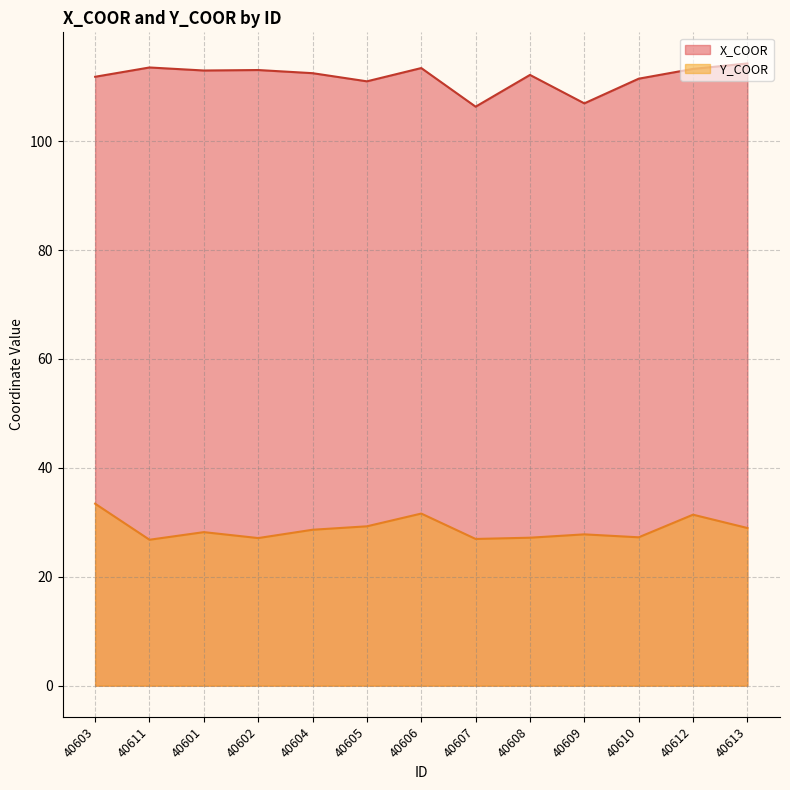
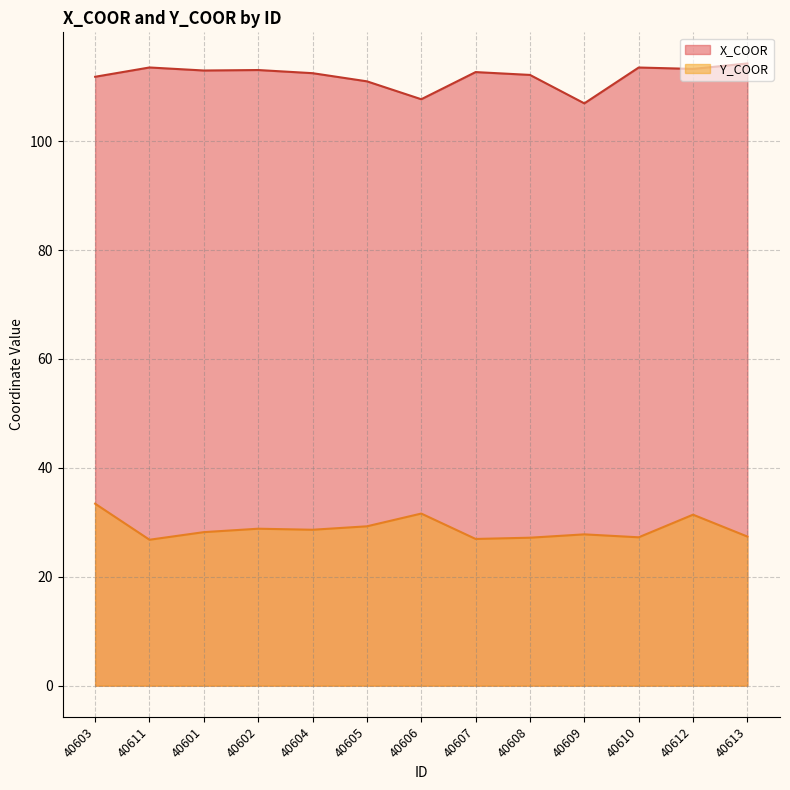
  {
    "X_COOR": {
      "40603": 112,
      "40611": 114,
      "40601": 113,
      "40602": 113,
      "40604": 112,
      "40605": 111,
-     "40606": 113,
-     "40607": 106,
+     "40606": 108,
+     "40607": 113,
      "40608": 112,
      "40609": 107,
-     "40610": 111
+     "40610": 114
    },
    "Y_COOR": {
      "40603": 33,
      "40611": 27,
      "40601": 28,
-     "40602": 27,
+     "40602": 29,
      "40604": 29,
      "40605": 29,
      "40606": 32,
      "40607": 27,
      "40608": 27,
      "40609": 28,
      "40610": 27,
      "40612": 31,
-     "40613": 29
+     "40613": 27
    }
  }
